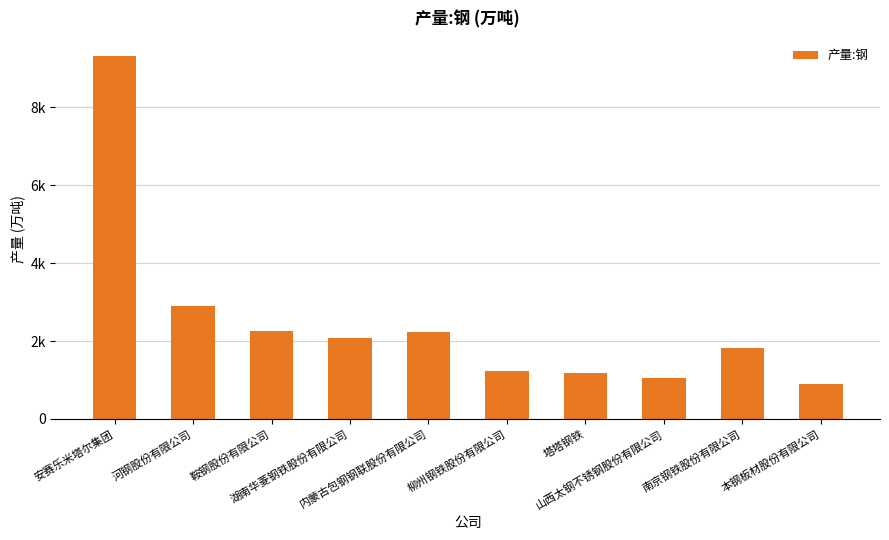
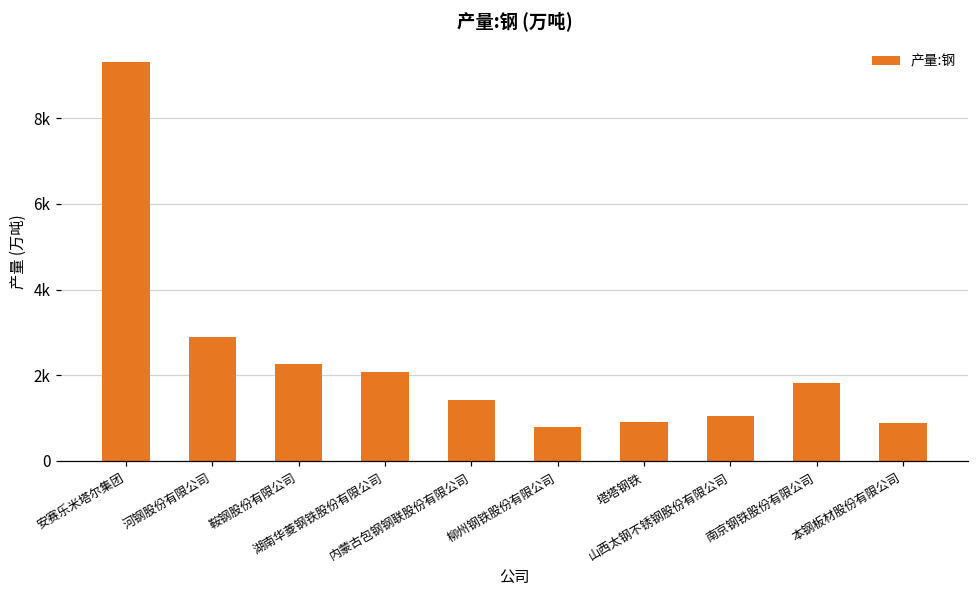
  {
    "安赛乐米塔尔集团": 9300,
    "河钢股份有限公司": 2900,
    "鞍钢股份有限公司": 2300,
    "湖南华菱钢铁股份有限公司": 2100,
-   "内蒙古包钢钢联股份有限公司": 2200,
-   "柳州钢铁股份有限公司": 1200,
-   "塔塔钢铁": 1200,
+   "内蒙古包钢钢联股份有限公司": 1400,
+   "柳州钢铁股份有限公司": 800,
+   "塔塔钢铁": 900,
    "山西太钢不锈钢股份有限公司": 1100,
    "南京钢铁股份有限公司": 1800,
    "本钢板材股份有限公司": 900
  }
